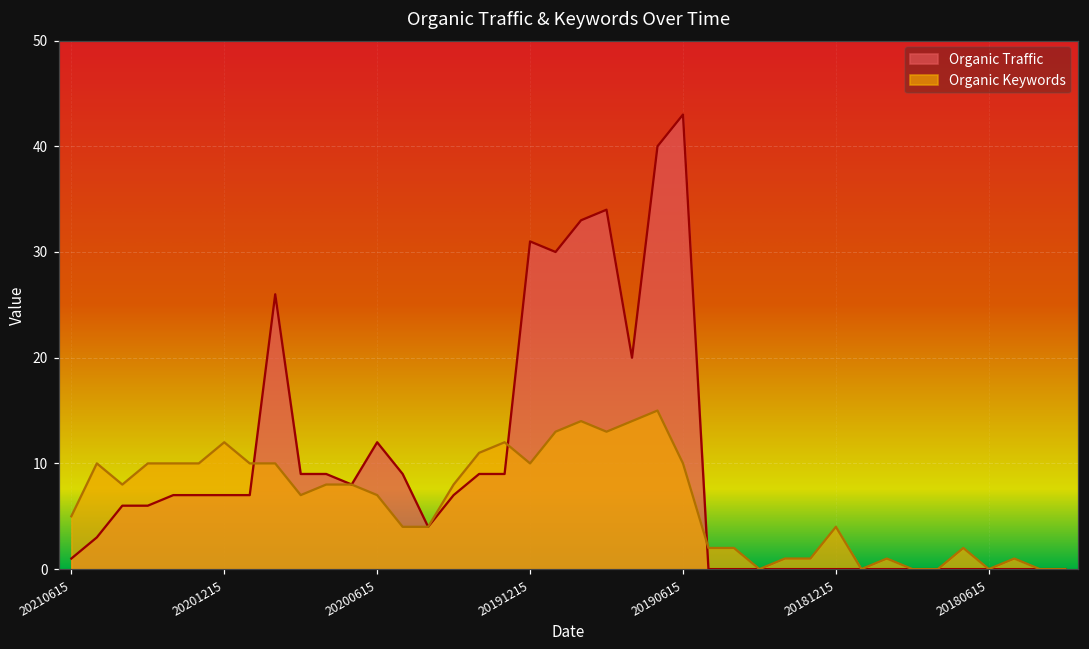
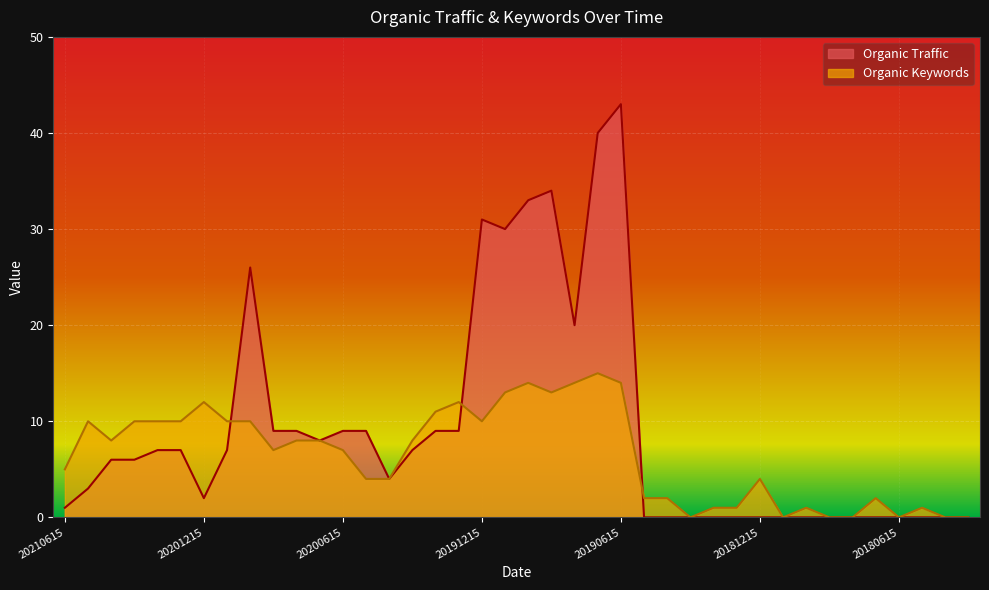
  {
    "Organic Traffic": {
      "20210615": 1,
-     "20201215": 7,
-     "20200615": 12,
+     "20201215": 2,
+     "20200615": 9,
      "20191215": 31,
      "20190615": 43,
      "20181215": 0
    },
    "Organic Keywords": {
      "20210615": 5,
      "20201215": 12,
      "20200615": 7,
      "20191215": 10,
-     "20190615": 10,
+     "20190615": 14,
      "20181215": 4
    }
  }
